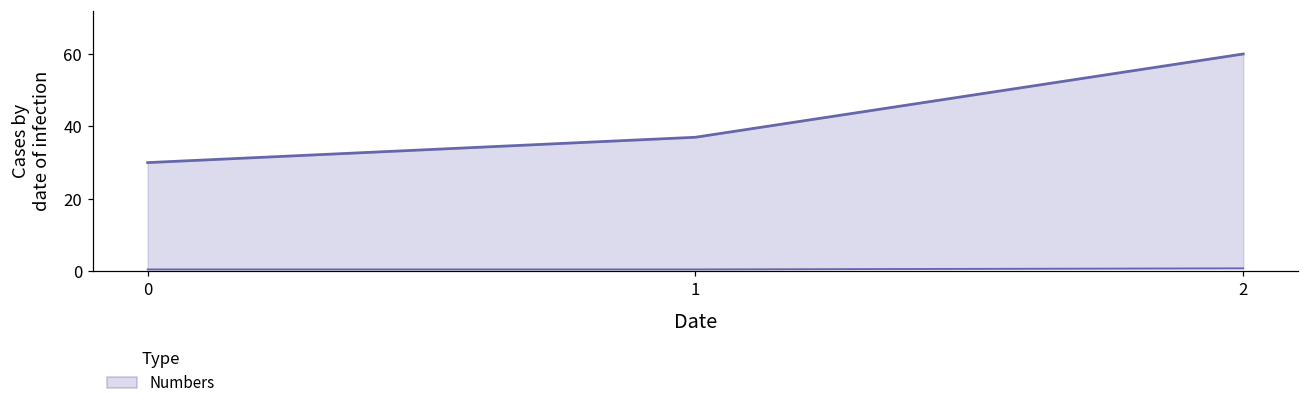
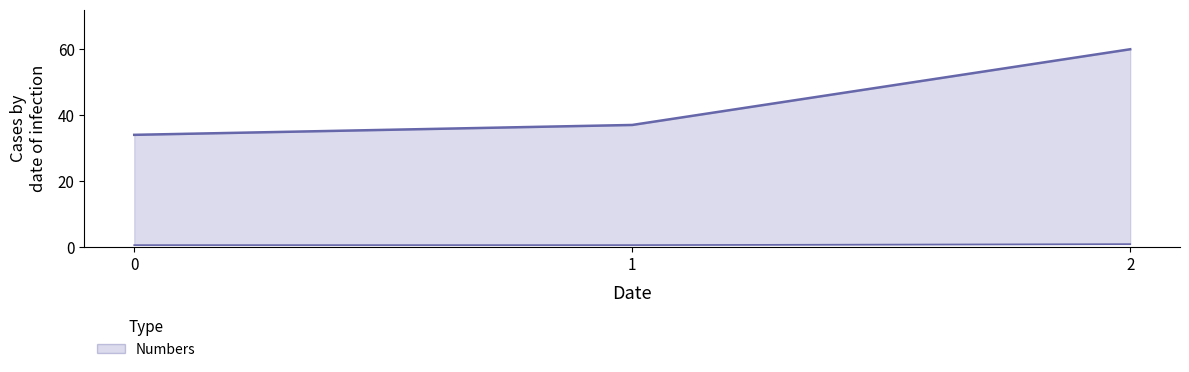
  {
    "Numbers": {
-     "0": 30,
+     "0": 34,
      "1": 37,
      "2": 60
    }
  }
